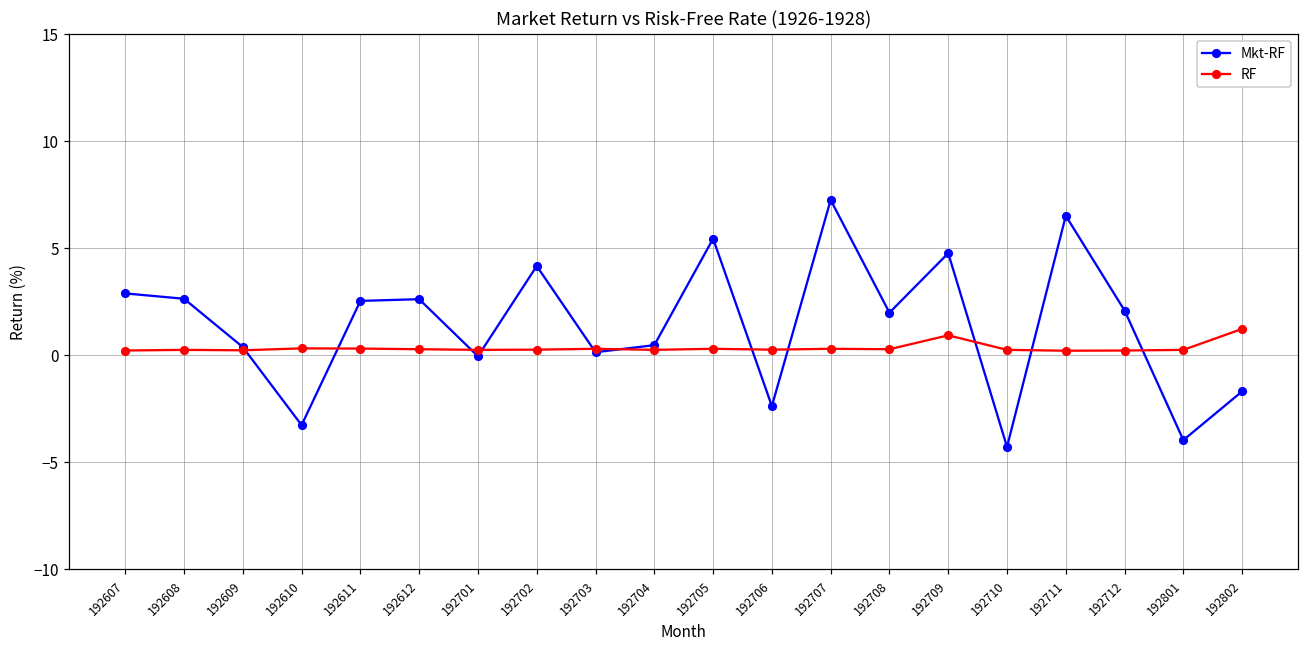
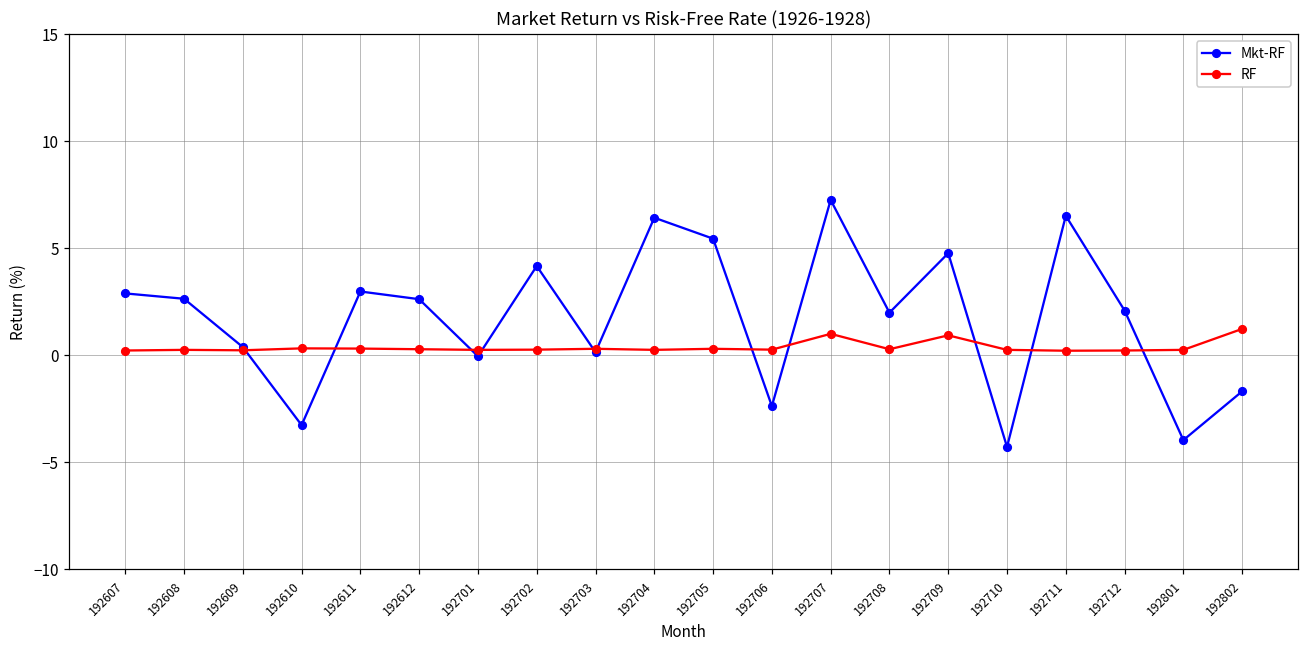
  {
    "Mkt-RF": {
      "192607": 2.9,
      "192608": 2.6,
      "192609": 0.4,
      "192610": -3.3,
-     "192611": 2.5,
+     "192611": 3.0,
      "192612": 2.6,
      "192701": -0.1,
      "192702": 4.2,
      "192703": 0.1,
-     "192704": 0.5,
+     "192704": 6.4,
      "192705": 5.5,
      "192706": -2.4,
      "192707": 7.3,
      "192708": 2.0,
      "192709": 4.8,
      "192710": -4.3,
      "192711": 6.5,
      "192712": 2.1,
      "192801": -4.0,
      "192802": -1.7
    },
    "RF": {
      "192607": 0.2,
      "192608": 0.3,
      "192609": 0.2,
      "192610": 0.3,
      "192611": 0.3,
      "192612": 0.3,
      "192701": 0.3,
      "192702": 0.3,
      "192703": 0.3,
      "192704": 0.3,
      "192705": 0.3,
      "192706": 0.3,
-     "192707": 0.3,
+     "192707": 1.0,
      "192708": 0.3,
      "192709": 0.9,
      "192710": 0.3,
      "192711": 0.2,
      "192712": 0.2,
      "192801": 0.3,
      "192802": 1.2
    }
  }
